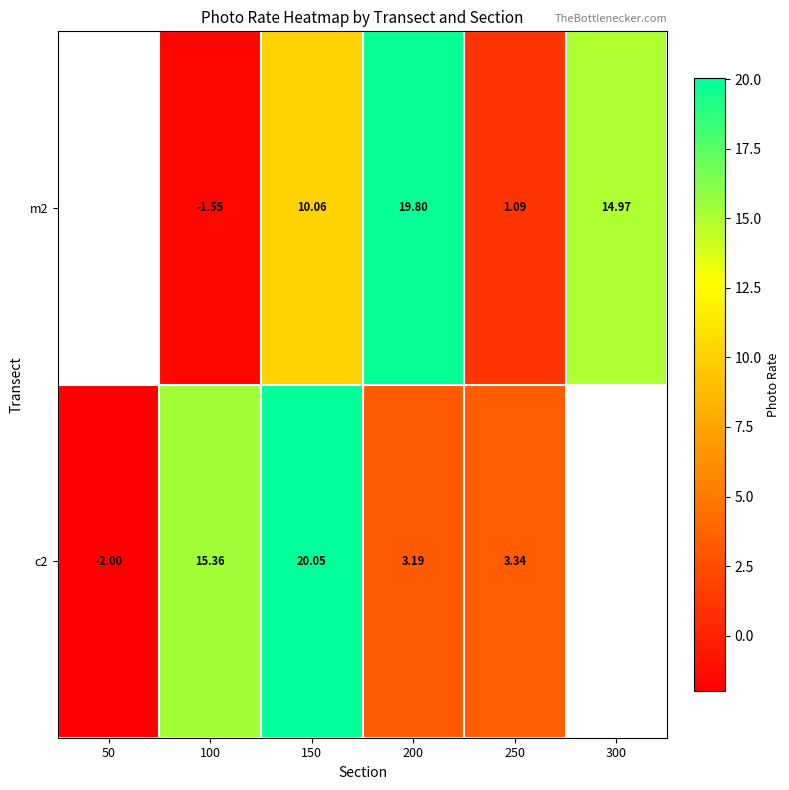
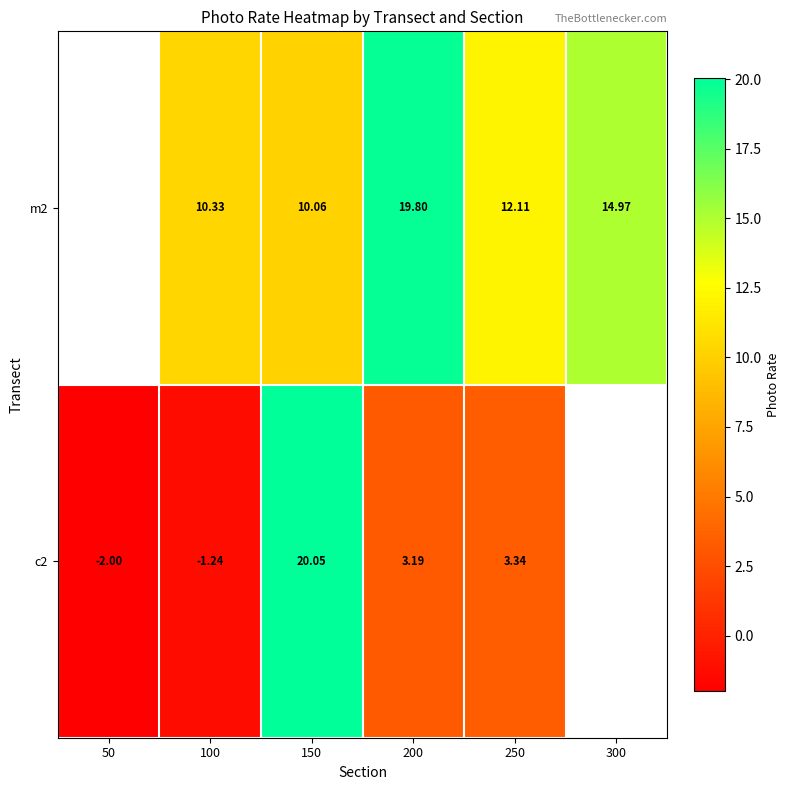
  {
    "m2": {
-     "100": -1.55,
+     "100": 10.33,
      "150": 10.06,
      "200": 19.80,
-     "250": 1.09,
+     "250": 12.11,
      "300": 14.97
    },
    "c2": {
      "50": -2.00,
-     "100": 15.36,
+     "100": -1.24,
      "150": 20.05,
      "200": 3.19,
      "250": 3.34
    }
  }
